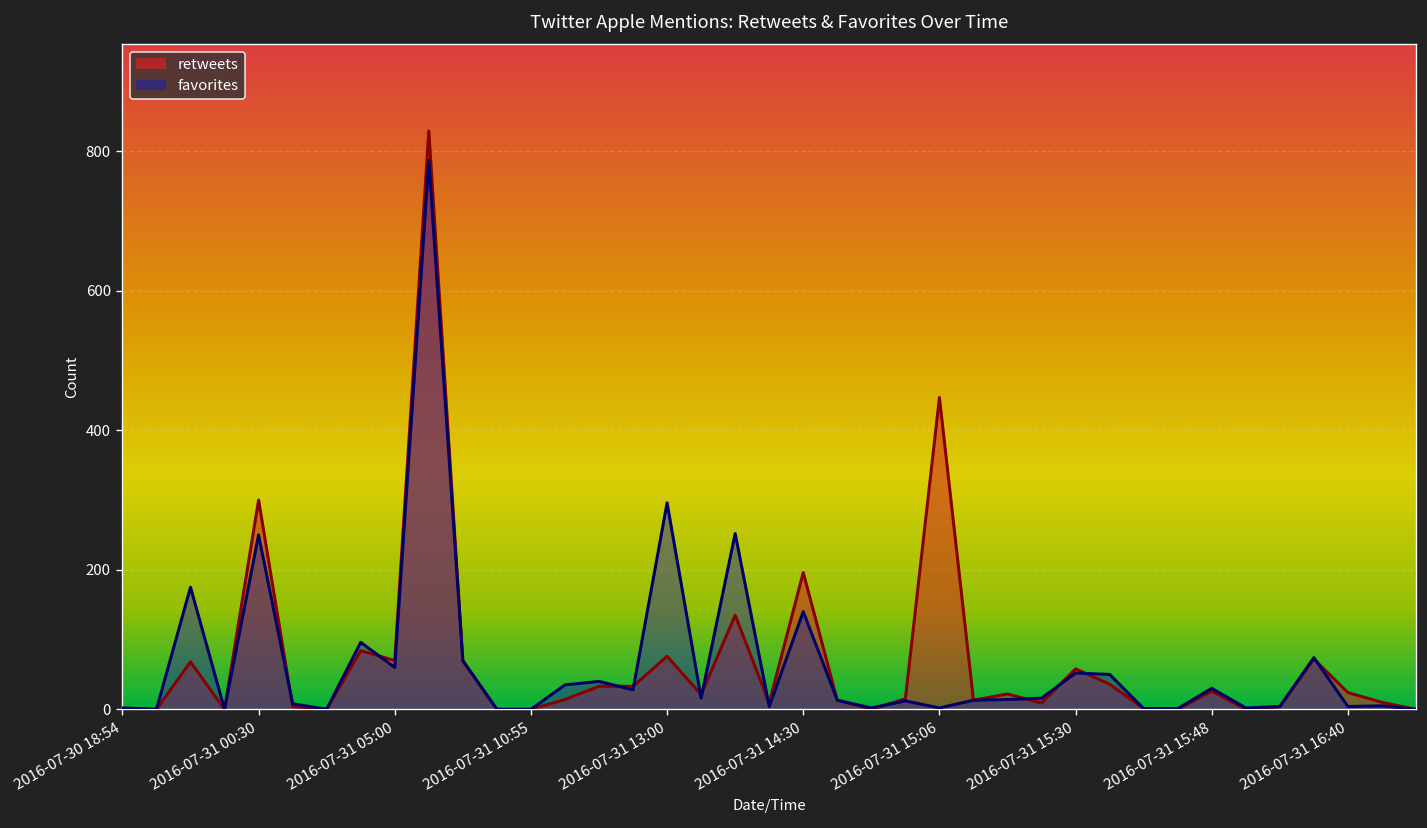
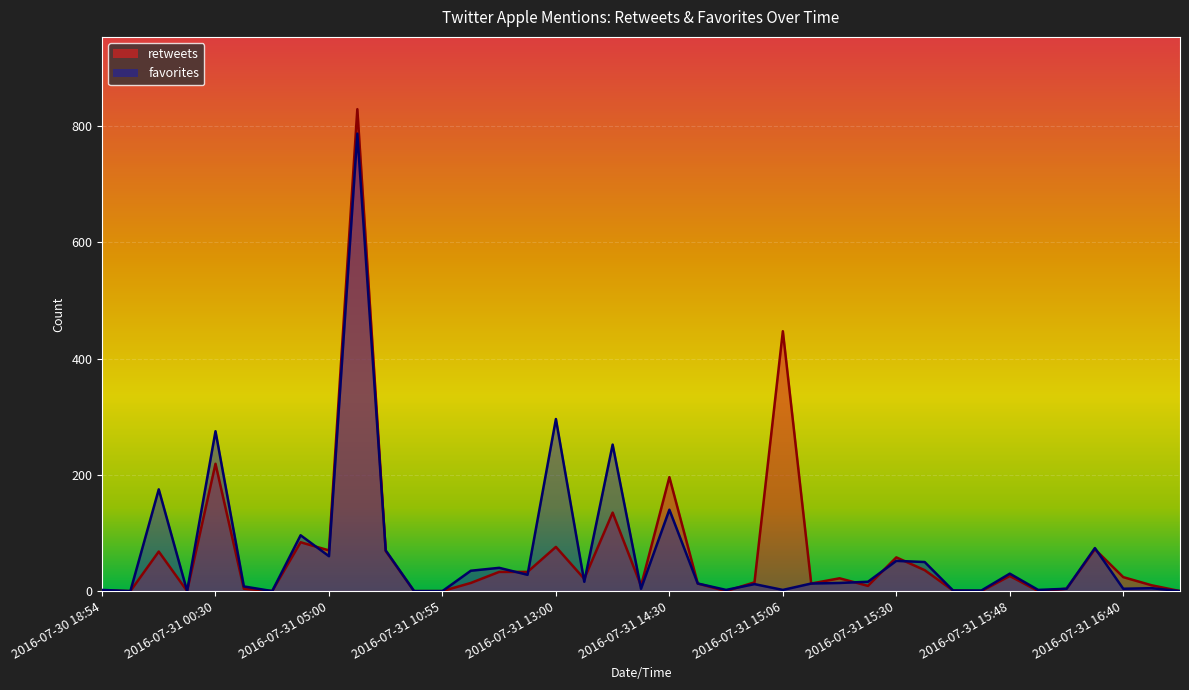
  {
    "retweets": {
-     "2016-07-31 00:30": 300,
+     "2016-07-31 00:30": 220,
      "2016-07-31 05:00": 70,
      "2016-07-31 13:00": 80,
      "2016-07-31 14:30": 200,
      "2016-07-31 15:06": 450,
      "2016-07-31 15:30": 60,
      "2016-07-31 16:40": 20
    },
    "favorites": {
-     "2016-07-31 00:30": 250,
+     "2016-07-31 00:30": 280,
      "2016-07-31 05:00": 60,
      "2016-07-31 13:00": 300,
      "2016-07-31 14:30": 140,
      "2016-07-31 15:06": 0,
      "2016-07-31 15:30": 50,
      "2016-07-31 16:40": 0
    }
  }
